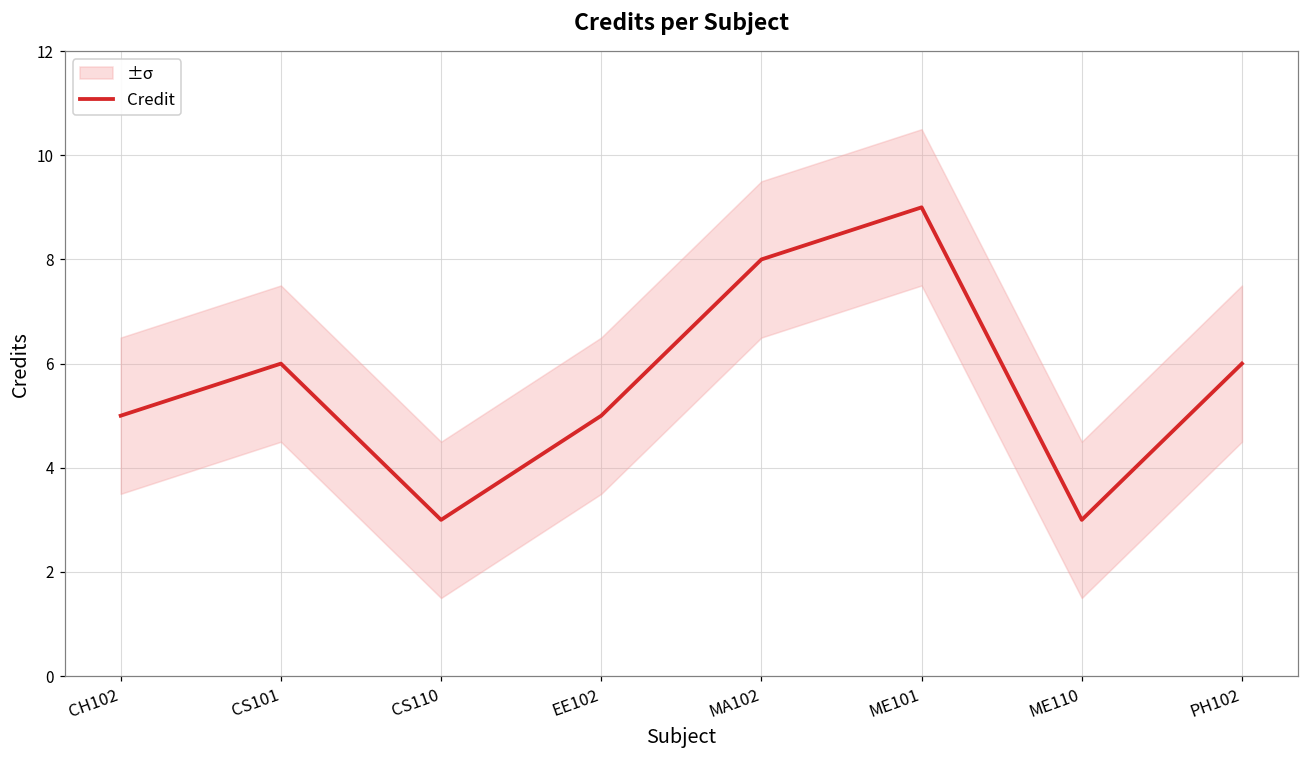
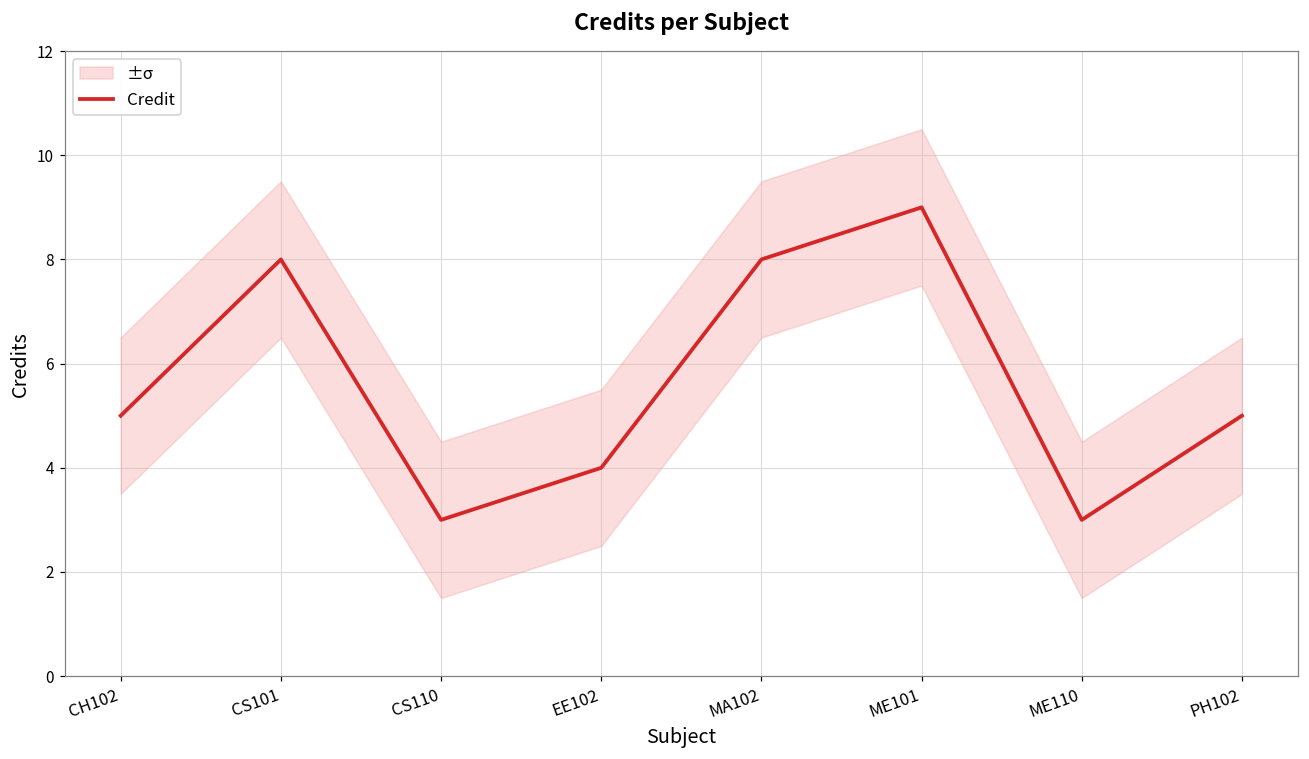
  {
    "Credit": {
      "CH102": 5,
-     "CS101": 6,
+     "CS101": 8,
      "CS110": 3,
-     "EE102": 5,
+     "EE102": 4,
      "MA102": 8,
      "ME101": 9,
      "ME110": 3,
-     "PH102": 6
+     "PH102": 5
    }
  }
